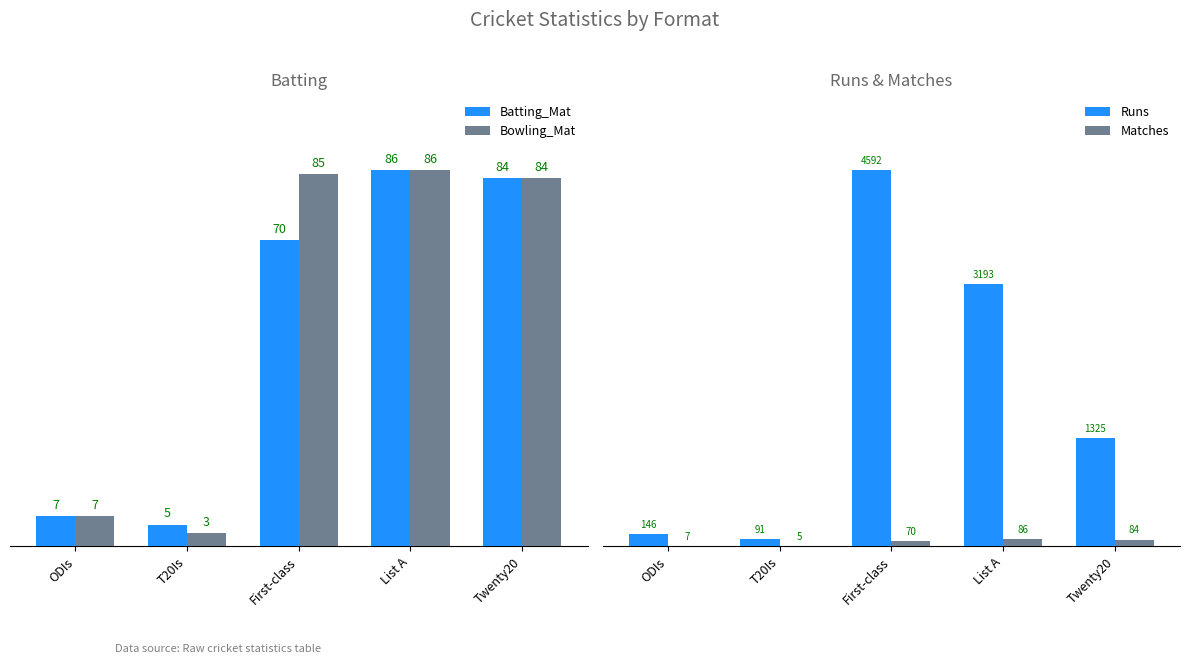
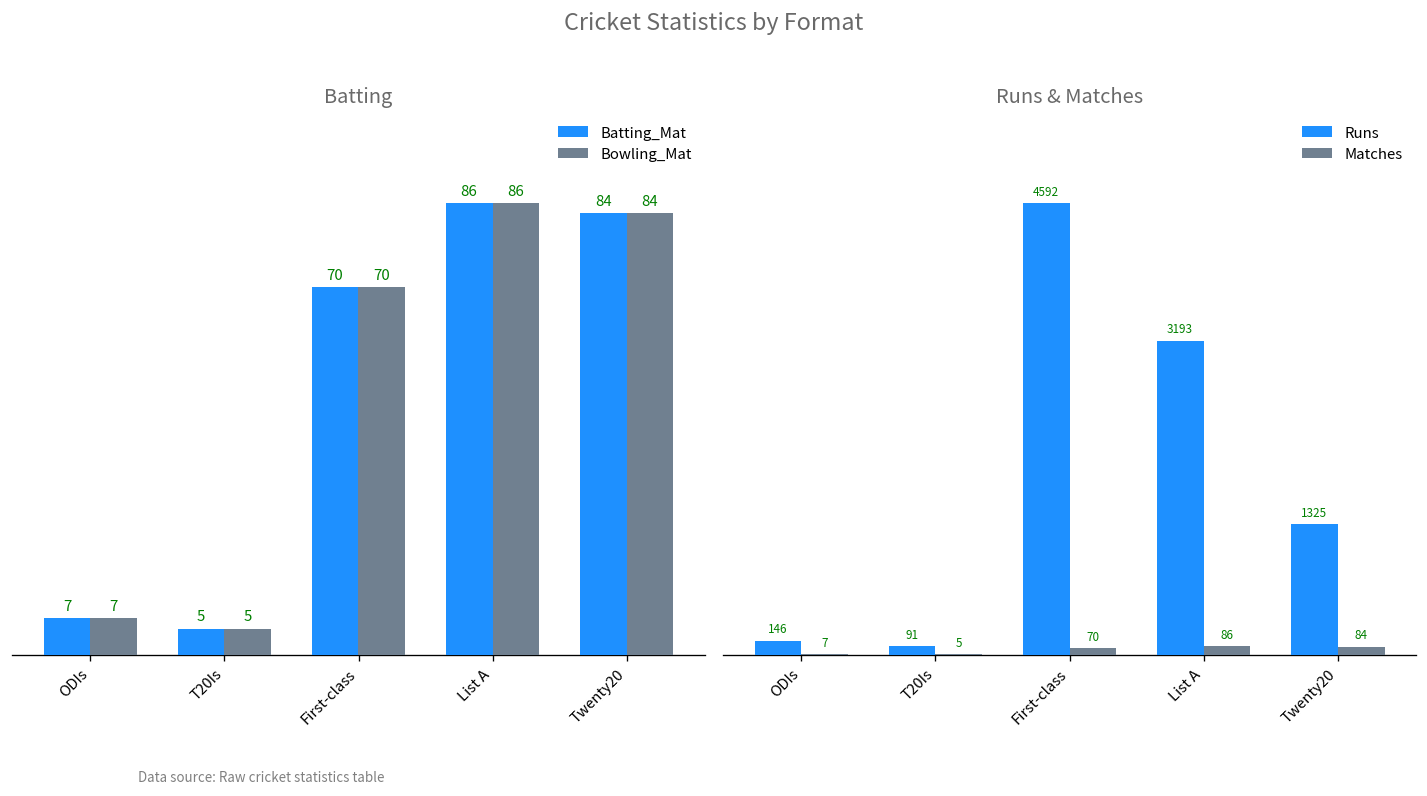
  {
    "Batting": {
      "Batting_Mat": {
        "ODIs": 7,
        "T20Is": 5,
        "First-class": 70,
        "List A": 86,
        "Twenty20": 84
      },
      "Bowling_Mat": {
        "ODIs": 7,
-       "T20Is": 3,
-       "First-class": 85,
+       "T20Is": 5,
+       "First-class": 70,
        "List A": 86,
        "Twenty20": 84
      }
    },
    "Runs & Matches": {
      "Runs": {
        "ODIs": 146,
        "T20Is": 91,
        "First-class": 4592,
        "List A": 3193,
        "Twenty20": 1325
      },
      "Matches": {
        "ODIs": 7,
        "T20Is": 5,
        "First-class": 70,
        "List A": 86,
        "Twenty20": 84
      }
    }
  }
